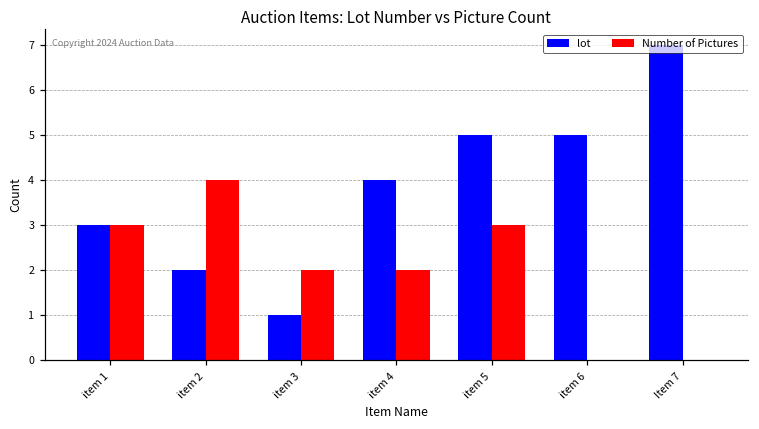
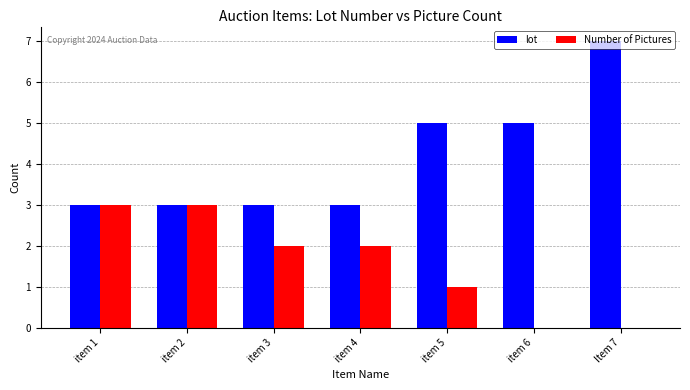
  {
    "lot": {
      "item 1": 3,
-     "item 2": 2,
-     "item 3": 1,
-     "item 4": 4,
+     "item 2": 3,
+     "item 3": 3,
+     "item 4": 3,
      "item 5": 5,
      "item 6": 5
    },
    "Number of Pictures": {
      "item 1": 3,
-     "item 2": 4,
+     "item 2": 3,
      "item 3": 2,
      "item 4": 2,
-     "item 5": 3,
+     "item 5": 1,
      "item 6": 0,
      "Item 7": 0
    }
  }
